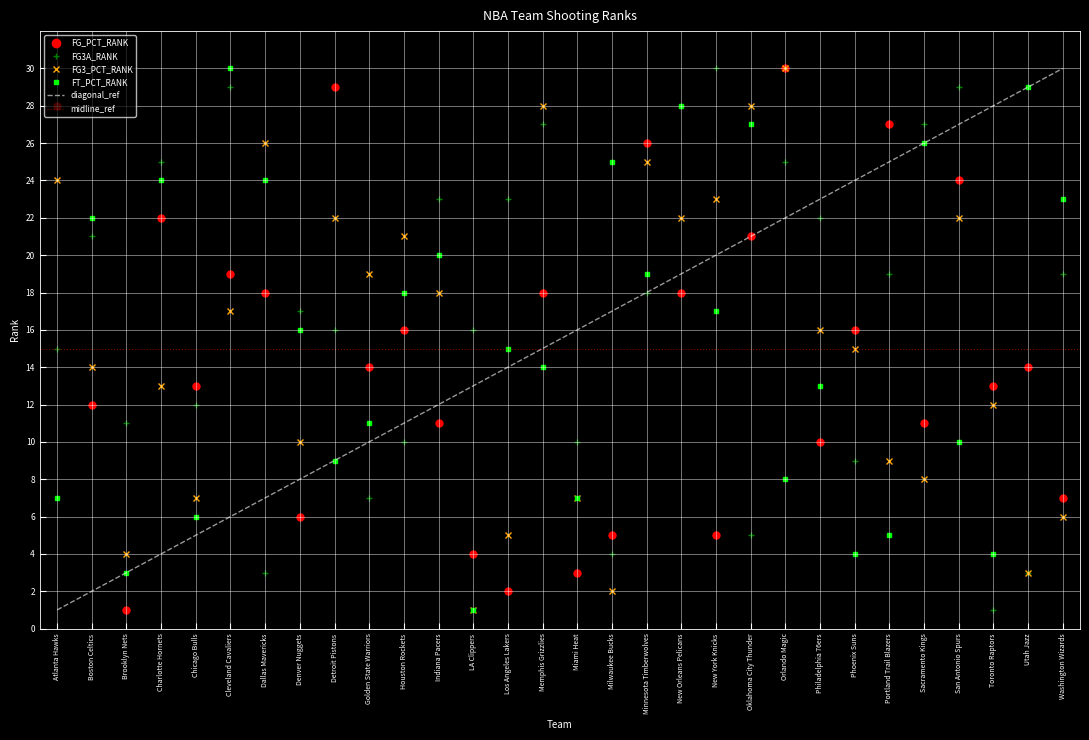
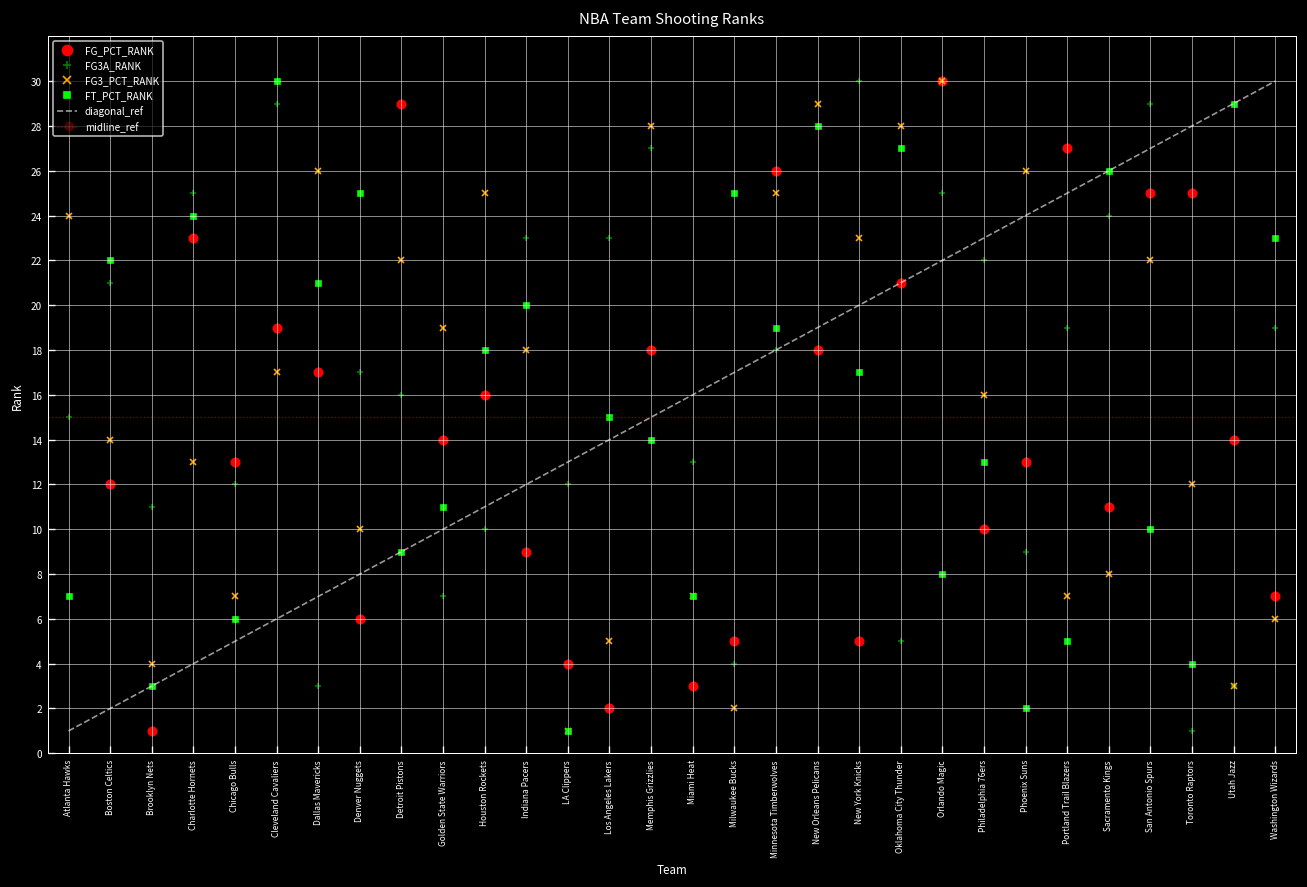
  {
    "FG_PCT_RANK": {
      "Boston Celtics": 12,
      "Brooklyn Nets": 1,
-     "Charlotte Hornets": 22,
+     "Charlotte Hornets": 23,
      "Chicago Bulls": 13,
      "Cleveland Cavaliers": 19,
-     "Dallas Mavericks": 18,
+     "Dallas Mavericks": 17,
      "Denver Nuggets": 6,
      "Detroit Pistons": 29,
      "Golden State Warriors": 14,
      "Houston Rockets": 16,
-     "Indiana Pacers": 11,
+     "Indiana Pacers": 9,
      "LA Clippers": 4,
      "Los Angeles Lakers": 2,
      "Memphis Grizzlies": 18,
      "Miami Heat": 3,
      "Milwaukee Bucks": 5,
      "Minnesota Timberwolves": 26,
      "New Orleans Pelicans": 18,
      "New York Knicks": 5,
      "Philadelphia 76ers": 10,
-     "Phoenix Suns": 16,
+     "Phoenix Suns": 13,
      "Portland Trail Blazers": 27,
      "Sacramento Kings": 11,
-     "San Antonio Spurs": 24,
-     "Toronto Raptors": 13,
+     "San Antonio Spurs": 25,
+     "Toronto Raptors": 25,
      "Utah Jazz": 14,
      "Washington Wizards": 7
    },
    "FG3A_RANK": {
      "Atlanta Hawks": 15,
      "Boston Celtics": 21,
      "Brooklyn Nets": 11,
      "Charlotte Hornets": 25,
      "Chicago Bulls": 12,
      "Cleveland Cavaliers": 29,
      "Dallas Mavericks": 3,
      "Denver Nuggets": 17,
      "Detroit Pistons": 16,
      "Golden State Warriors": 7,
      "Houston Rockets": 10,
      "Indiana Pacers": 23,
-     "LA Clippers": 16,
+     "LA Clippers": 12,
      "Los Angeles Lakers": 23,
      "Memphis Grizzlies": 27,
-     "Miami Heat": 10,
+     "Miami Heat": 13,
      "Milwaukee Bucks": 4,
      "New York Knicks": 30,
      "Oklahoma City Thunder": 5,
      "Orlando Magic": 25,
      "Philadelphia 76ers": 22,
      "Phoenix Suns": 9,
      "Portland Trail Blazers": 19,
-     "Sacramento Kings": 27,
+     "Sacramento Kings": 24,
      "San Antonio Spurs": 29,
      "Toronto Raptors": 1,
      "Washington Wizards": 19
    },
    "FG3_PCT_RANK": {
      "Atlanta Hawks": 24,
      "Boston Celtics": 14,
      "Brooklyn Nets": 4,
      "Charlotte Hornets": 13,
      "Chicago Bulls": 7,
      "Cleveland Cavaliers": 17,
      "Dallas Mavericks": 26,
      "Denver Nuggets": 10,
      "Detroit Pistons": 22,
      "Golden State Warriors": 19,
-     "Houston Rockets": 21,
+     "Houston Rockets": 25,
      "Indiana Pacers": 18,
      "Los Angeles Lakers": 5,
      "Memphis Grizzlies": 28,
      "Milwaukee Bucks": 2,
      "Minnesota Timberwolves": 25,
-     "New Orleans Pelicans": 22,
+     "New Orleans Pelicans": 29,
      "New York Knicks": 23,
      "Oklahoma City Thunder": 28,
      "Philadelphia 76ers": 16,
-     "Phoenix Suns": 15,
-     "Portland Trail Blazers": 9,
+     "Phoenix Suns": 26,
+     "Portland Trail Blazers": 7,
      "Sacramento Kings": 8,
      "San Antonio Spurs": 22,
      "Toronto Raptors": 12,
      "Washington Wizards": 6
    },
    "FT_PCT_RANK": {
      "Atlanta Hawks": 7,
      "Boston Celtics": 22,
      "Charlotte Hornets": 24,
      "Chicago Bulls": 6,
      "Cleveland Cavaliers": 30,
-     "Dallas Mavericks": 24,
-     "Denver Nuggets": 16,
+     "Dallas Mavericks": 21,
+     "Denver Nuggets": 25,
      "Golden State Warriors": 11,
      "Houston Rockets": 18,
      "Indiana Pacers": 20,
      "Los Angeles Lakers": 15,
      "Memphis Grizzlies": 14,
      "Milwaukee Bucks": 25,
      "Minnesota Timberwolves": 19,
      "New York Knicks": 17,
      "Oklahoma City Thunder": 27,
      "Orlando Magic": 8,
      "Philadelphia 76ers": 13,
-     "Phoenix Suns": 4,
+     "Phoenix Suns": 2,
      "Portland Trail Blazers": 5,
      "San Antonio Spurs": 10,
      "Toronto Raptors": 4,
      "Washington Wizards": 23
    },
    "diagonal_ref": {
      "Atlanta Hawks": 1,
      "Boston Celtics": 2,
      "Charlotte Hornets": 4,
      "Chicago Bulls": 5,
      "Cleveland Cavaliers": 6,
      "Dallas Mavericks": 7,
      "Denver Nuggets": 8,
      "Golden State Warriors": 10,
      "Houston Rockets": 11,
      "Indiana Pacers": 12,
      "LA Clippers": 13,
      "Los Angeles Lakers": 14,
      "Memphis Grizzlies": 15,
      "Miami Heat": 16,
      "Milwaukee Bucks": 17,
      "New Orleans Pelicans": 19,
      "New York Knicks": 20,
      "Orlando Magic": 22,
      "Philadelphia 76ers": 23,
      "Phoenix Suns": 24,
      "Portland Trail Blazers": 25,
      "San Antonio Spurs": 27,
      "Toronto Raptors": 28,
      "Washington Wizards": 30
    }
  }
